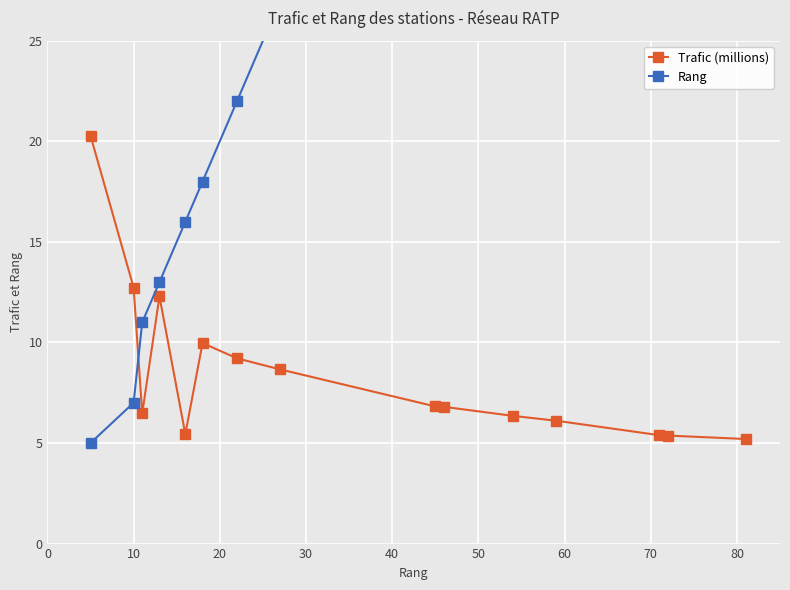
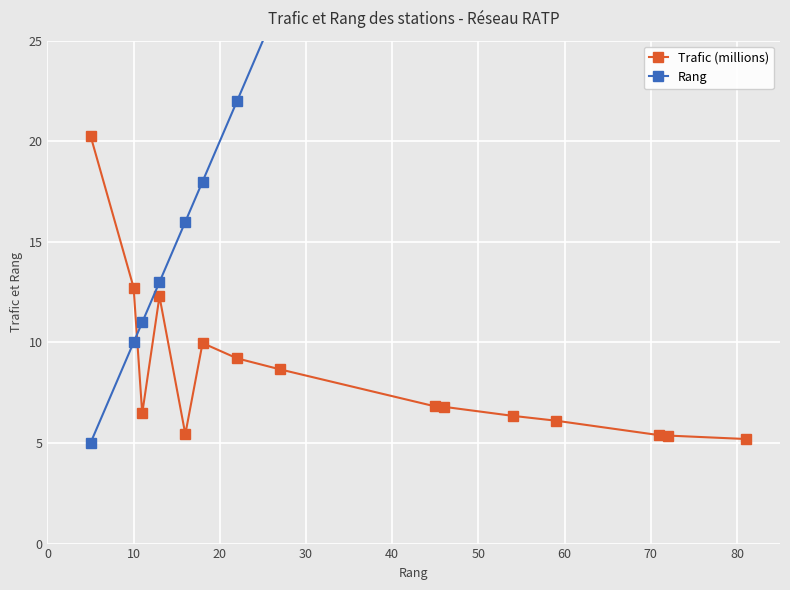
  {
    "Trafic (millions)": {
      "10": 12.7
    },
    "Rang": {
-     "10": 7
+     "10": 10
    }
  }
